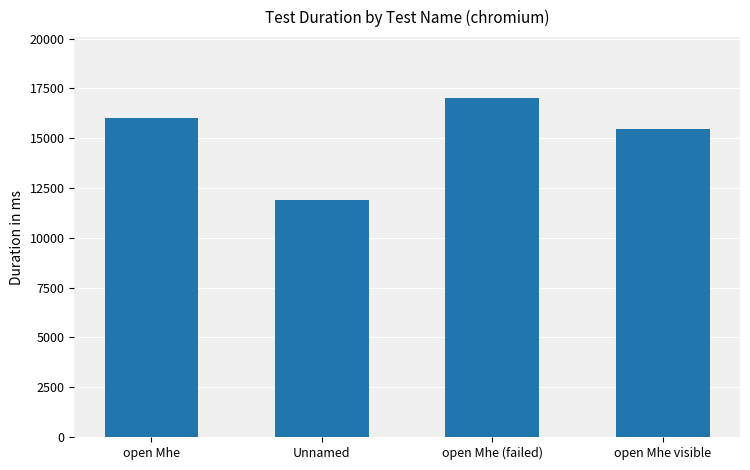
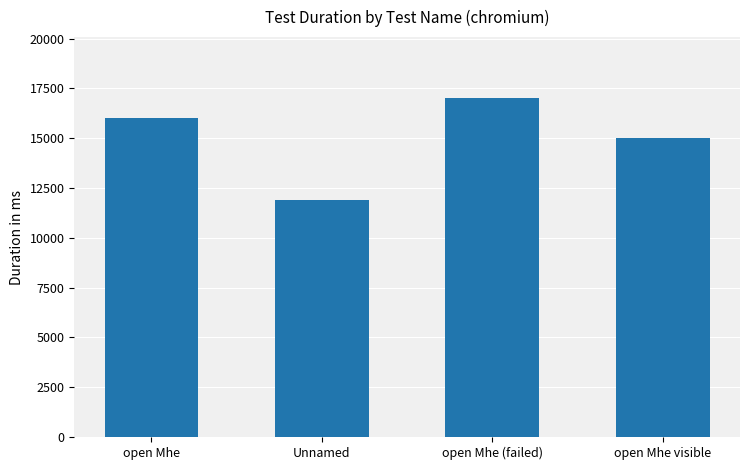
  {
    "open Mhe": 16000,
    "Unnamed": 11900,
    "open Mhe (failed)": 17000,
-   "open Mhe visible": 15500
+   "open Mhe visible": 15000
  }
